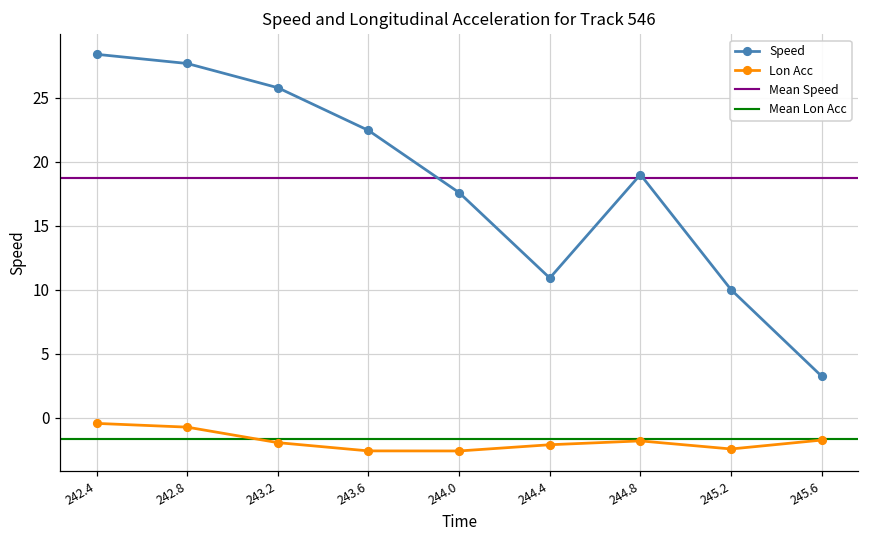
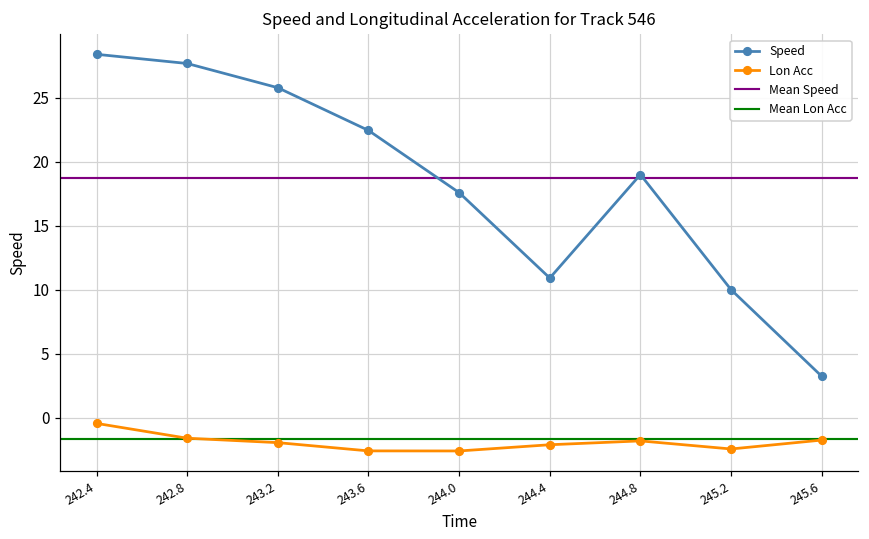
  {
    "Speed": {
      "242.4": 28.4,
      "242.8": 27.7,
      "243.2": 25.8,
      "243.6": 22.4,
      "244.0": 17.6,
      "244.4": 10.9,
      "244.8": 19.0,
      "245.2": 10.0,
      "245.6": 3.3
    },
    "Lon Acc": {
      "242.4": -0.4,
-     "242.8": -0.7,
+     "242.8": -1.6,
      "243.2": -1.9,
      "243.6": -2.6,
      "244.0": -2.6,
      "244.4": -2.1,
      "244.8": -1.8,
      "245.2": -2.4,
      "245.6": -1.7
    }
  }
